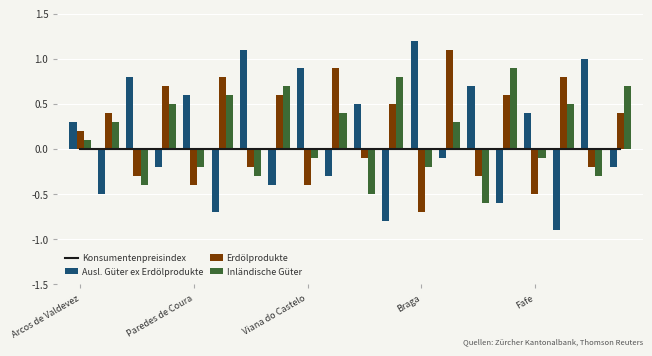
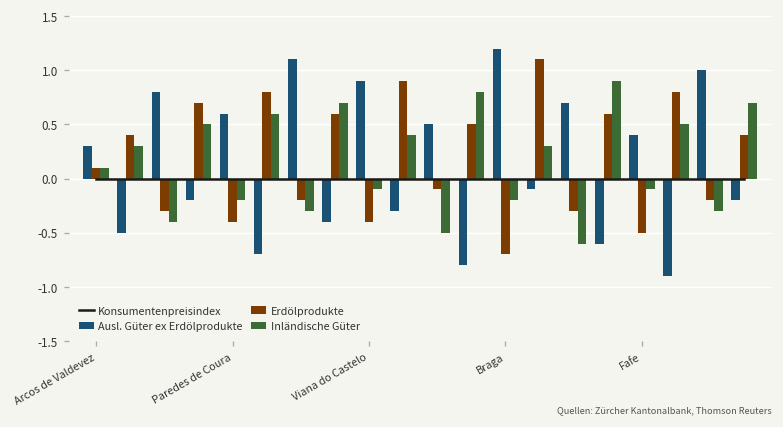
  {
    "Konsumentenpreisindex": {
      "Arcos de Valdevez": 0.0,
      "Paredes de Coura": 0.0,
      "Viana do Castelo": 0.0,
      "Braga": 0.0,
      "Fafe": 0.0
    },
    "Erdölprodukte": {
-     "Arcos de Valdevez": 0.2,
+     "Arcos de Valdevez": 0.1,
      "Paredes de Coura": -0.4,
      "Viana do Castelo": -0.4,
      "Braga": -0.7,
      "Fafe": -0.5
    }
  }
